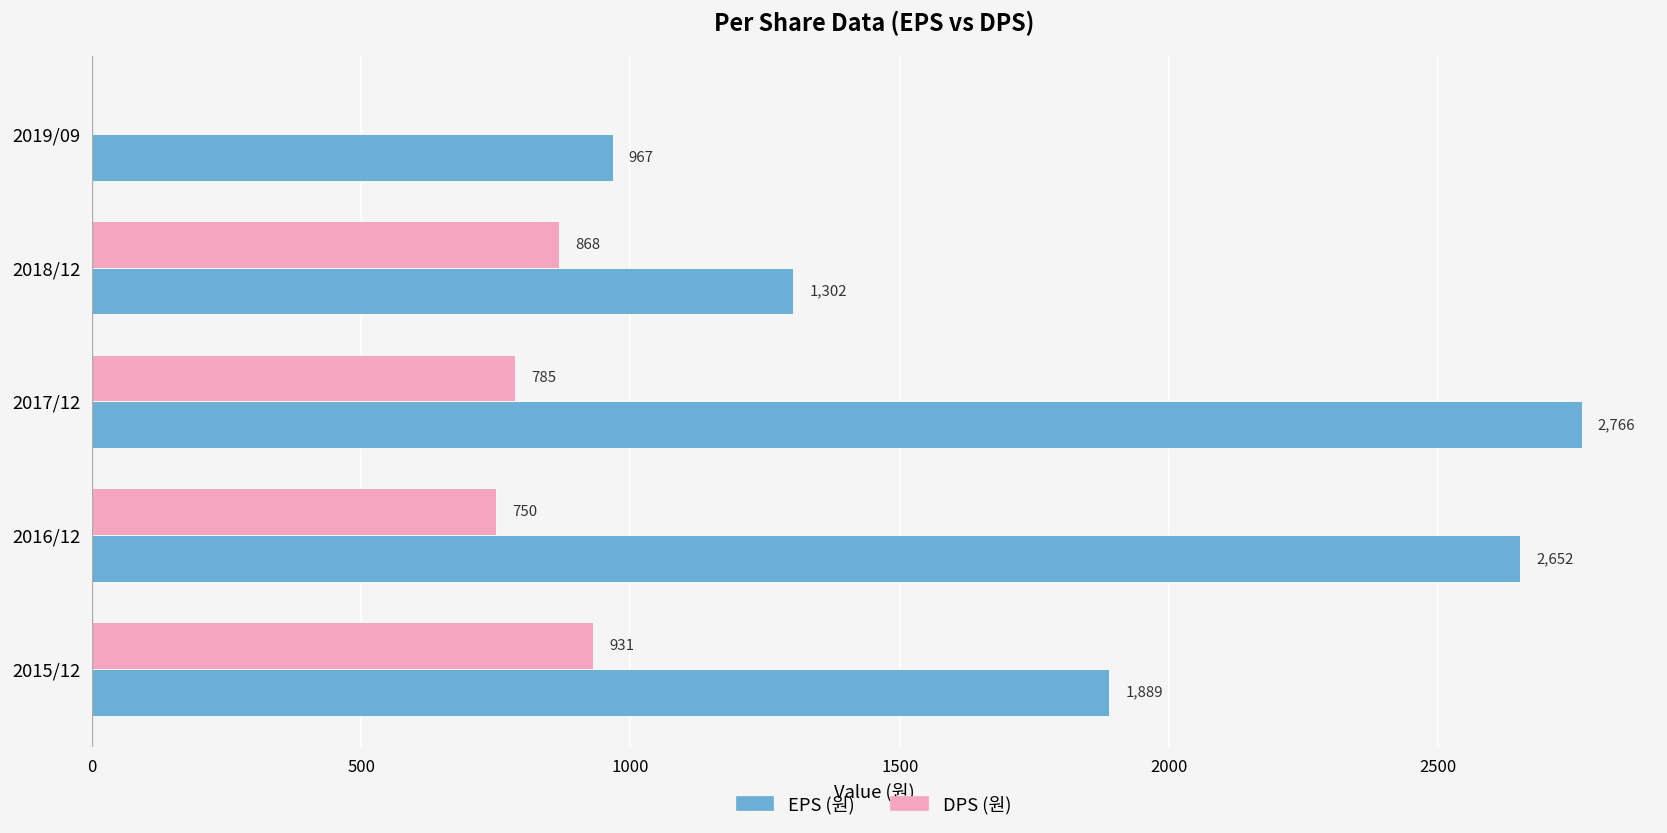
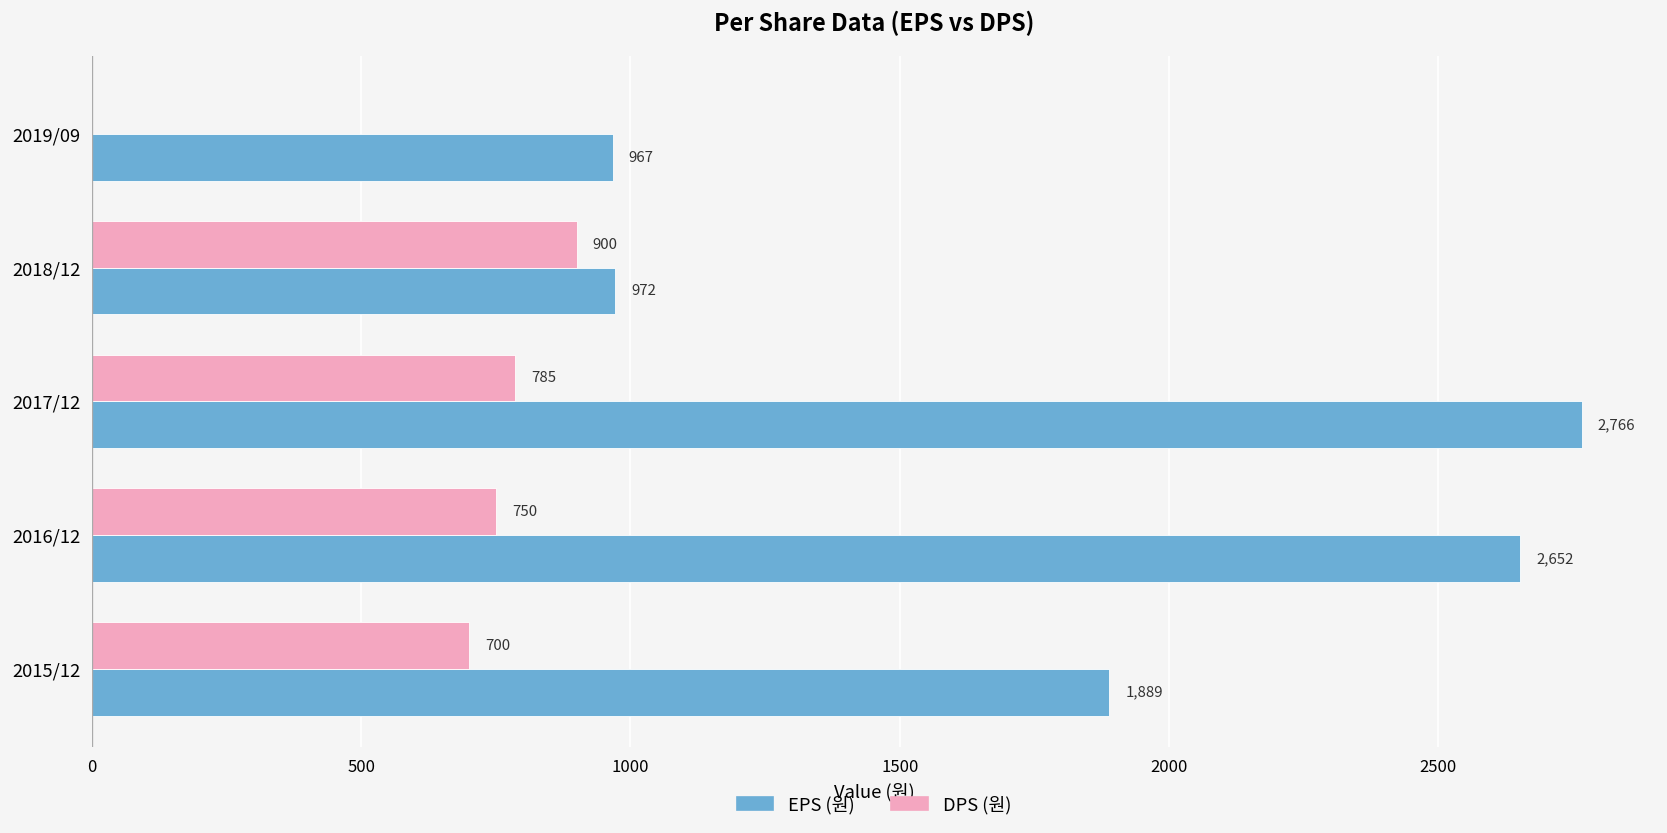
  {
    "EPS (원)": {
      "2019/09": "967",
-     "2018/12": "1,302",
+     "2018/12": "972",
      "2017/12": "2,766",
      "2016/12": "2,652",
      "2015/12": "1,889"
    },
    "DPS (원)": {
-     "2018/12": "868",
+     "2018/12": "900",
      "2017/12": "785",
      "2016/12": "750",
-     "2015/12": "931"
+     "2015/12": "700"
    }
  }
